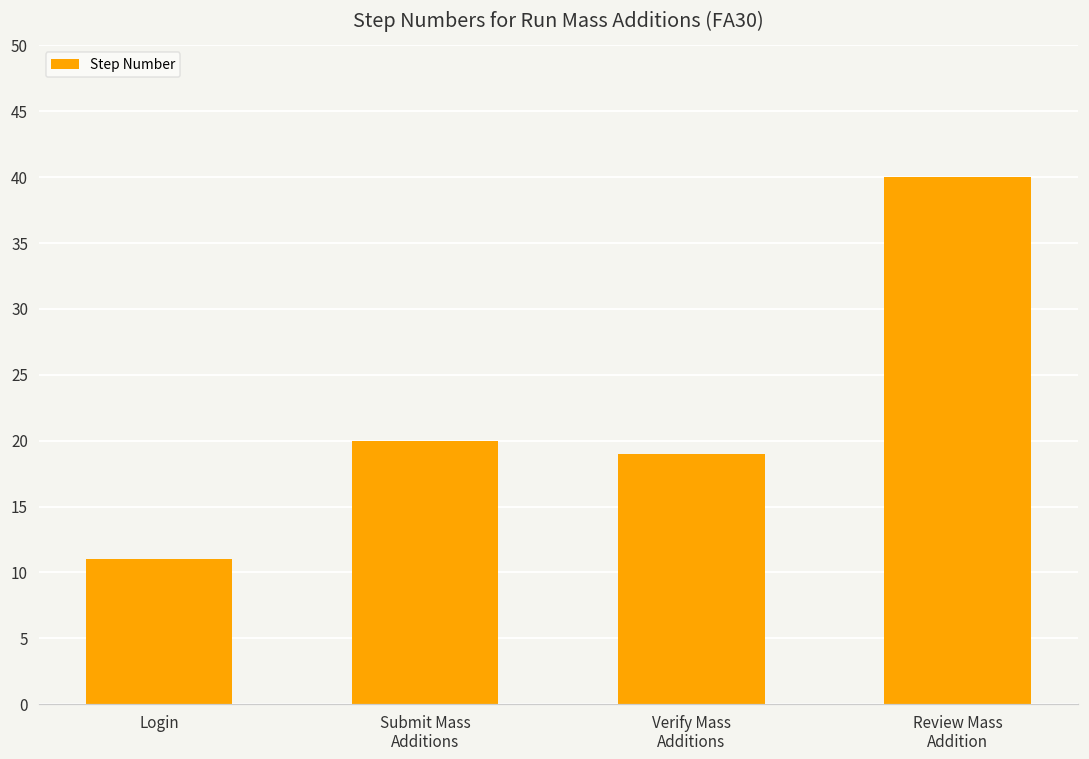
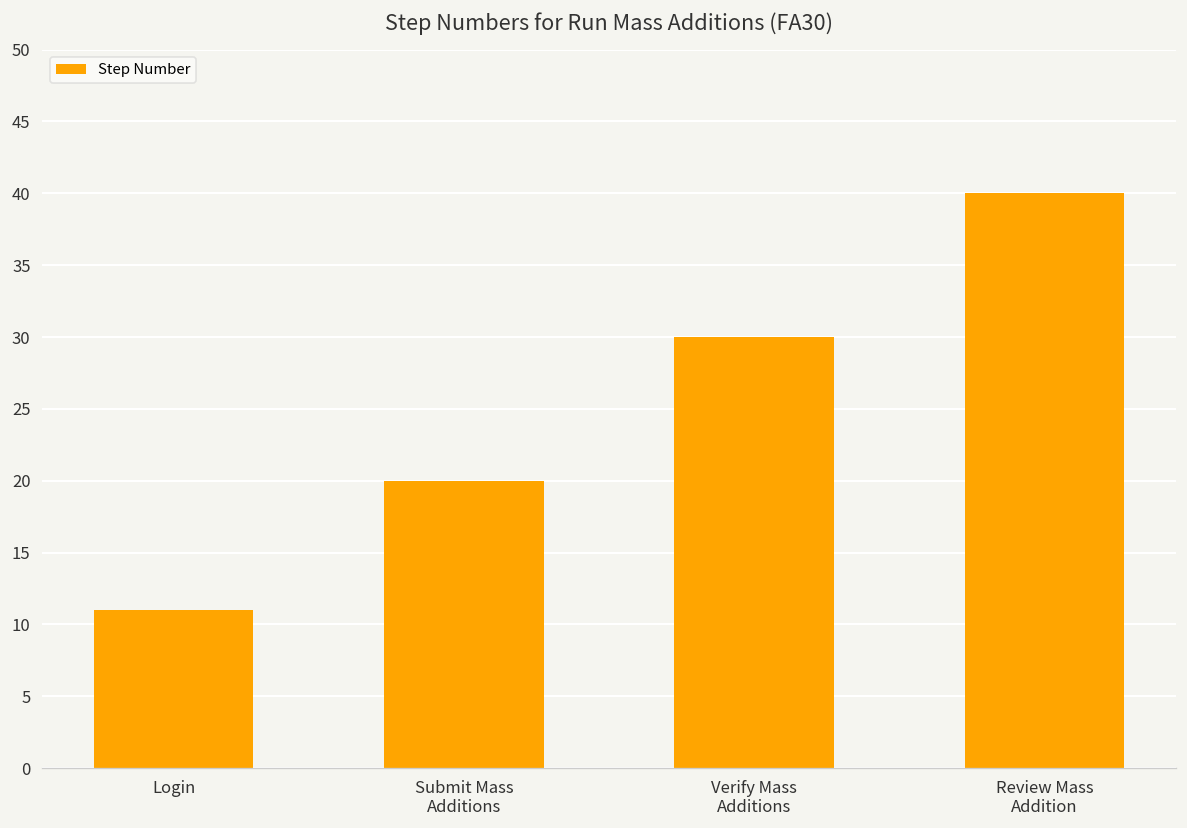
  {
    "Login": 11,
    "Submit Mass Additions": 20,
-   "Verify Mass Additions": 19,
+   "Verify Mass Additions": 30,
    "Review Mass Addition": 40
  }
